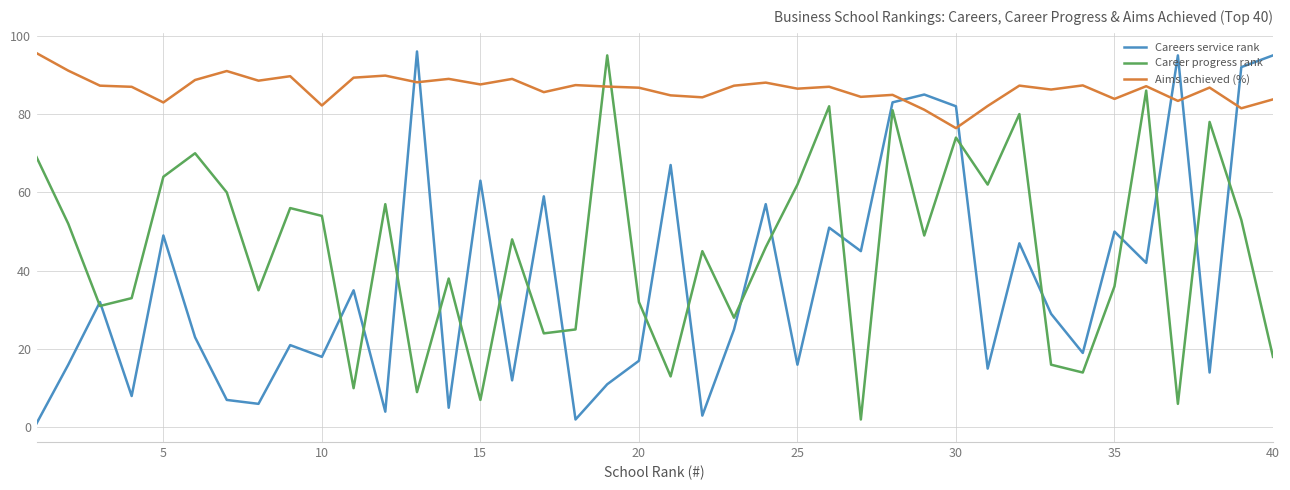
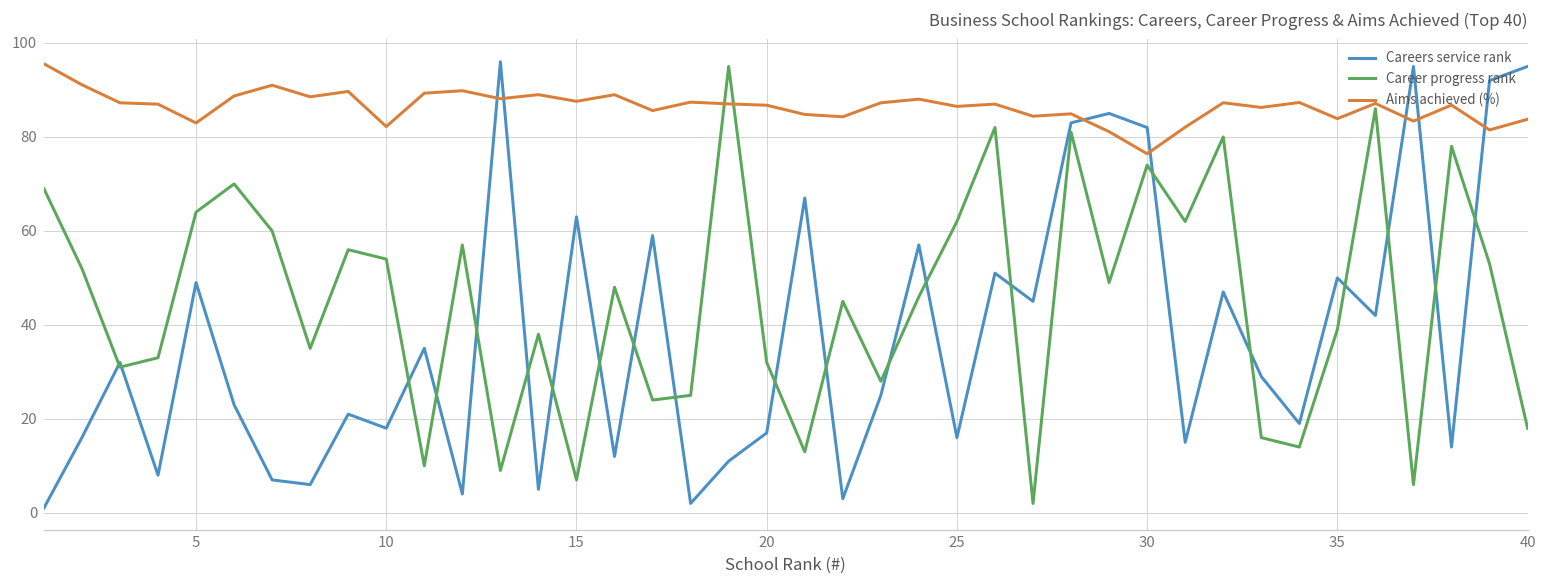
  {
    "Careers service rank": {
      "5": 49,
      "10": 18,
      "15": 63,
      "20": 17,
      "25": 16,
      "30": 82,
      "35": 50,
      "40": 95
    },
    "Career progress rank": {
      "5": 64,
      "10": 54,
      "15": 7,
      "20": 32,
      "25": 62,
      "30": 74,
-     "35": 36,
+     "35": 39,
      "40": 18
    },
    "Aims achieved (%)": {
      "5": 83,
      "10": 82,
      "15": 88,
      "20": 87,
      "25": 86,
      "30": 76,
      "35": 84,
      "40": 84
    }
  }
